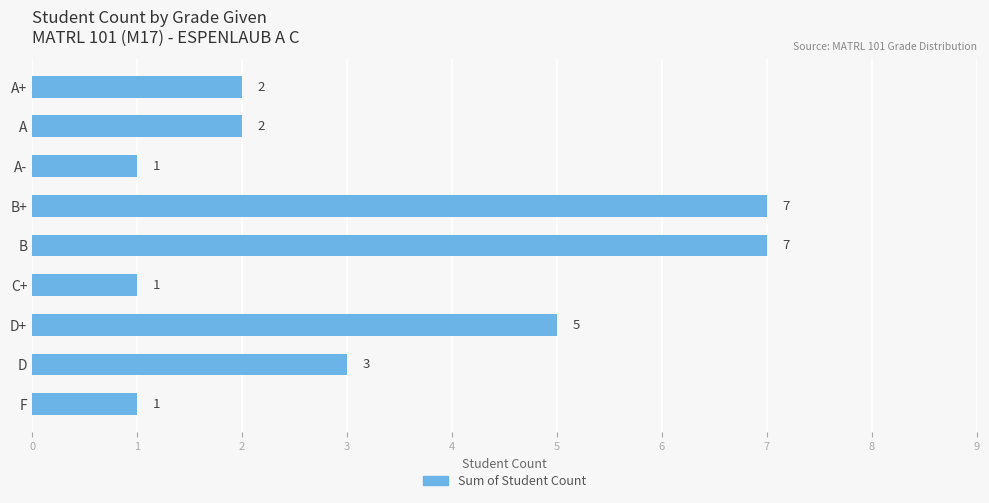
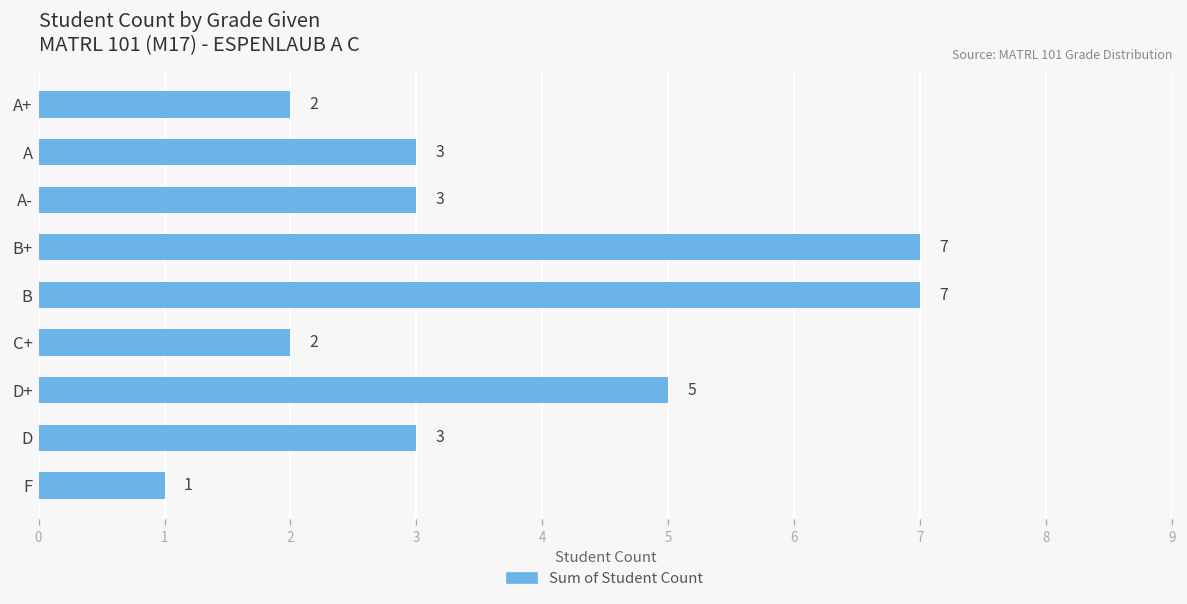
  {
    "A+": 2,
-   "A": 2,
-   "A-": 1,
+   "A": 3,
+   "A-": 3,
    "B+": 7,
    "B": 7,
-   "C+": 1,
+   "C+": 2,
    "D+": 5,
    "D": 3,
    "F": 1
  }
